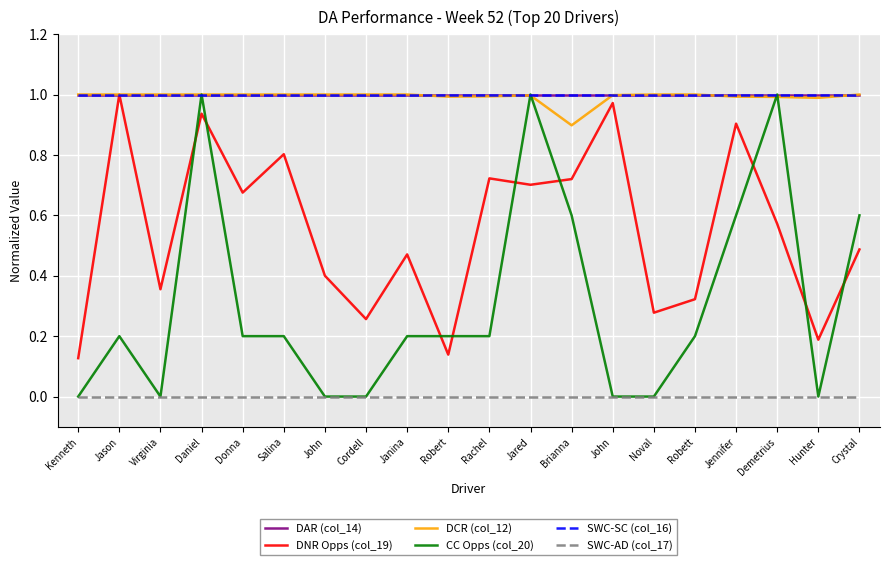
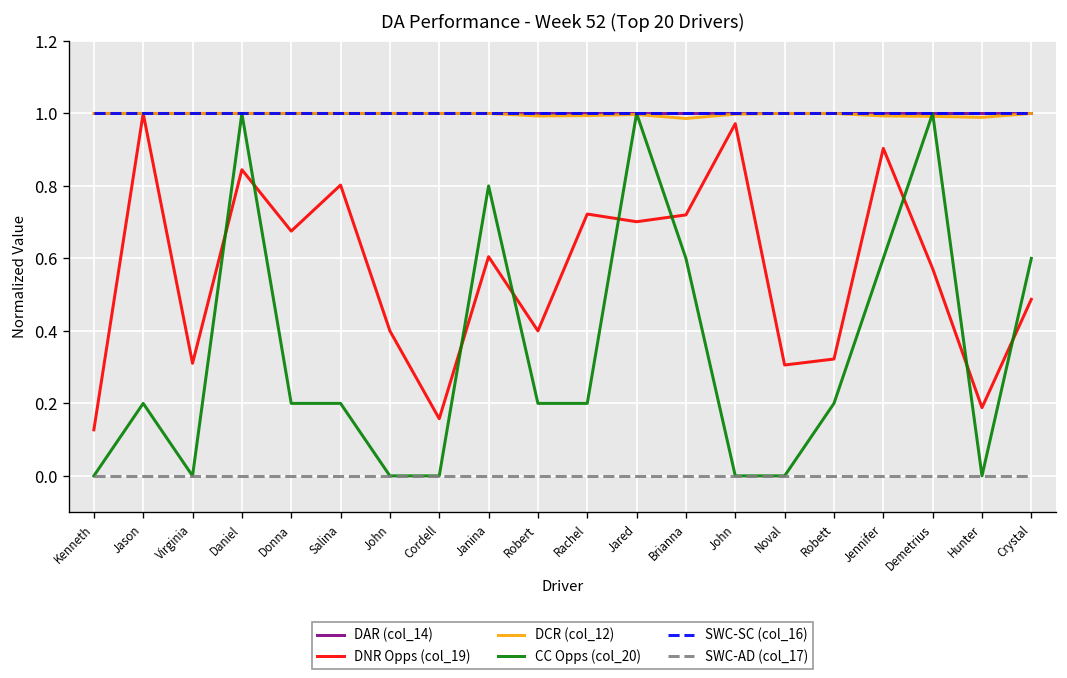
  {
    "SWC-SC (col_16)": {
      "Brianna": 1.00,
      "Hunter": 1.00
    },
    "DNR Opps (col_19)": {
      "Kenneth": 0.13,
-     "Virginia": 0.36,
-     "Daniel": 0.94,
+     "Virginia": 0.31,
+     "Daniel": 0.84,
      "Donna": 0.68,
      "Salina": 0.80,
-     "Cordell": 0.26,
-     "Janina": 0.47,
-     "Robert": 0.14,
+     "Cordell": 0.16,
+     "Janina": 0.60,
+     "Robert": 0.40,
      "Rachel": 0.72,
      "Jared": 0.70,
      "Brianna": 0.72,
-     "Noval": 0.28,
+     "Noval": 0.31,
      "Robett": 0.32,
      "Jennifer": 0.90,
      "Demetrius": 0.57,
      "Hunter": 0.19,
      "Crystal": 0.49
    },
    "DCR (col_12)": {
-     "Brianna": 0.90,
+     "Brianna": 0.99,
      "Hunter": 0.99
    },
    "CC Opps (col_20)": {
      "Jason": 0.20,
      "Donna": 0.20,
      "Salina": 0.20,
-     "Janina": 0.20,
+     "Janina": 0.80,
      "Robert": 0.20,
      "Rachel": 0.20,
      "Brianna": 0.60,
      "Robett": 0.20,
      "Jennifer": 0.60,
      "Crystal": 0.60
    },
    "SWC-AD (col_17)": {
      "Jason": 0.00,
      "Daniel": 0.00,
      "Donna": 0.00,
      "Salina": 0.00,
      "Janina": 0.00,
      "Robert": 0.00,
      "Rachel": 0.00,
      "Jared": 0.00,
      "Brianna": 0.00,
      "Robett": 0.00,
      "Jennifer": 0.00,
      "Demetrius": 0.00,
      "Crystal": 0.00
    }
  }
